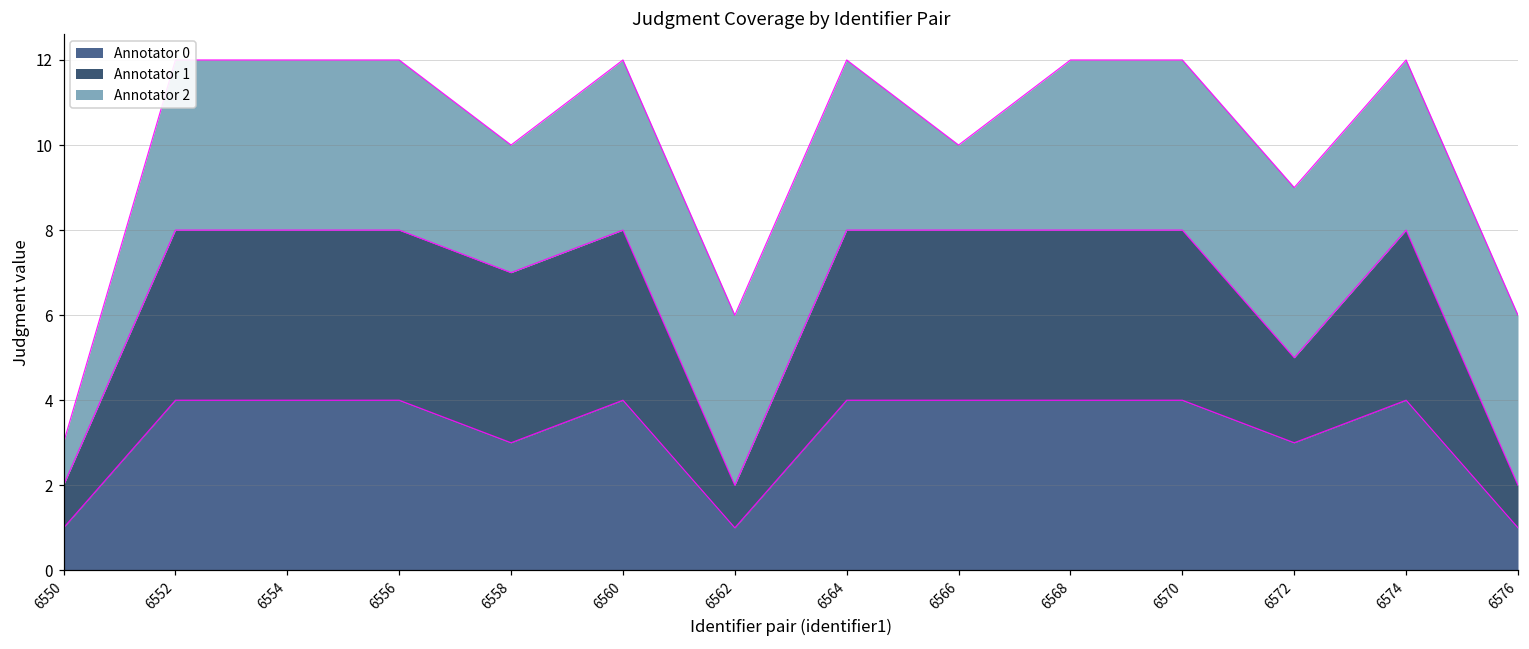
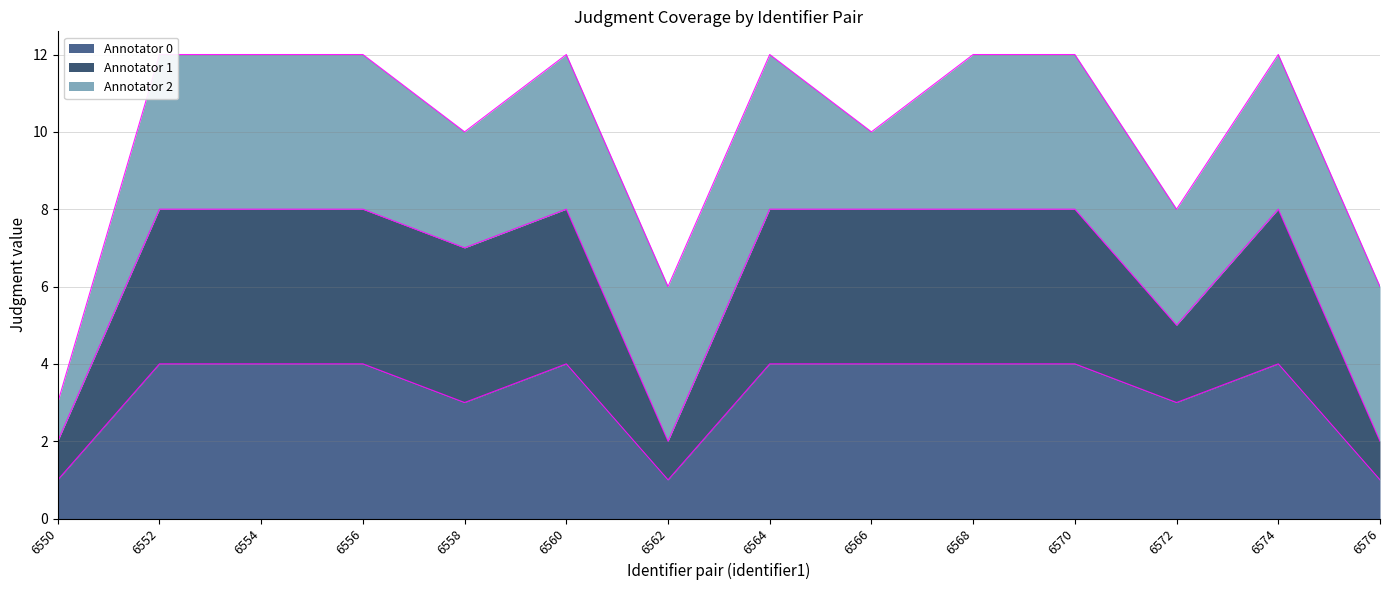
  {
    "Annotator 2": {
      "6550": 1,
      "6554": 4,
      "6556": 4,
      "6558": 3,
      "6560": 4,
      "6562": 4,
      "6564": 4,
      "6566": 2,
      "6568": 4,
      "6570": 4,
-     "6572": 4,
+     "6572": 3,
      "6574": 4,
      "6576": 4
    }
  }
